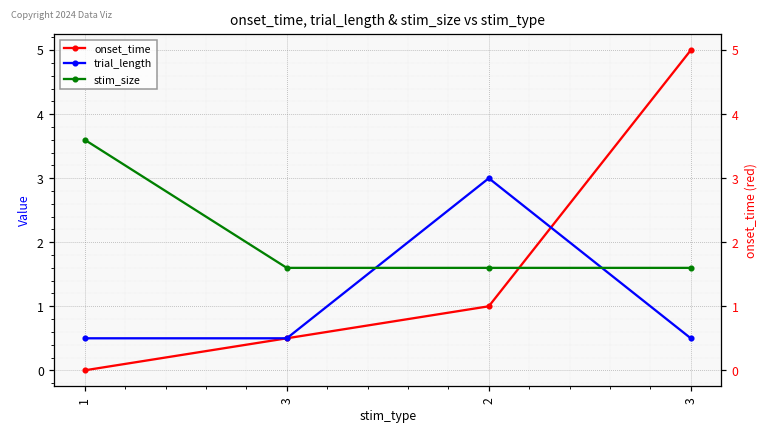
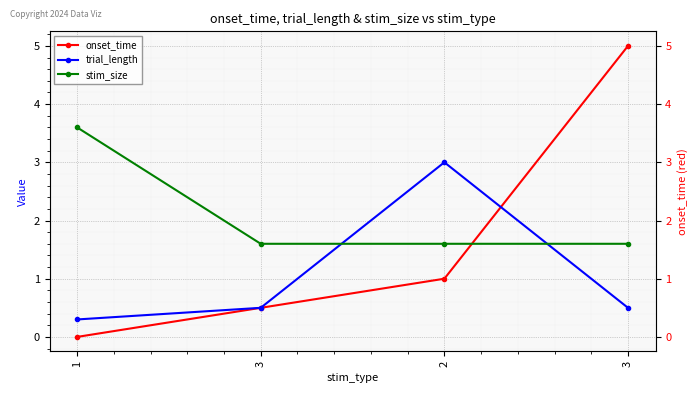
  {
    "onset_time": {
      "1": 0.0,
      "2": 1.0
    },
    "trial_length": {
-     "1": 0.5,
+     "1": 0.3,
      "2": 3.0
    },
    "stim_size": {
      "1": 3.6,
      "2": 1.6
    }
  }
